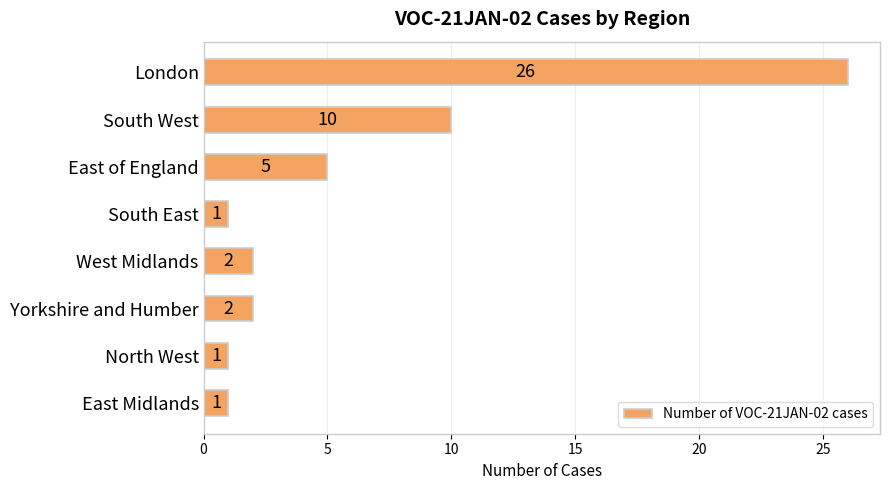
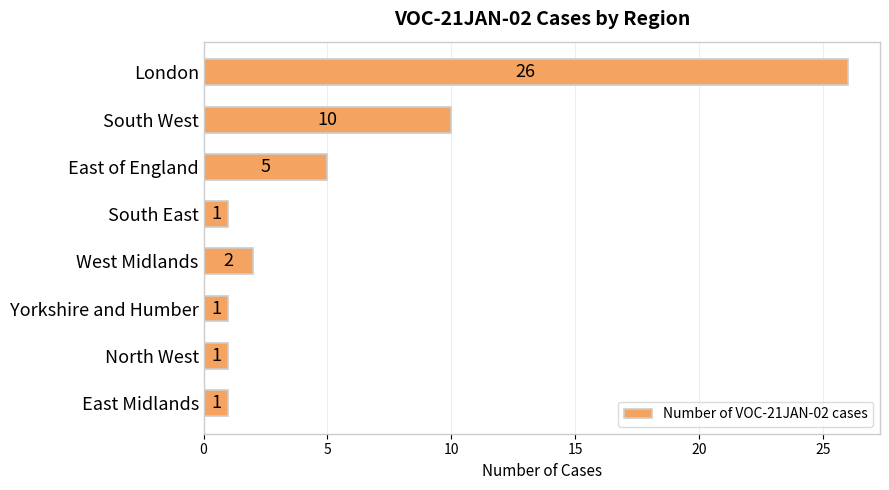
  {
    "London": 26,
    "South West": 10,
    "East of England": 5,
    "South East": 1,
    "West Midlands": 2,
-   "Yorkshire and Humber": 2,
+   "Yorkshire and Humber": 1,
    "North West": 1,
    "East Midlands": 1
  }
